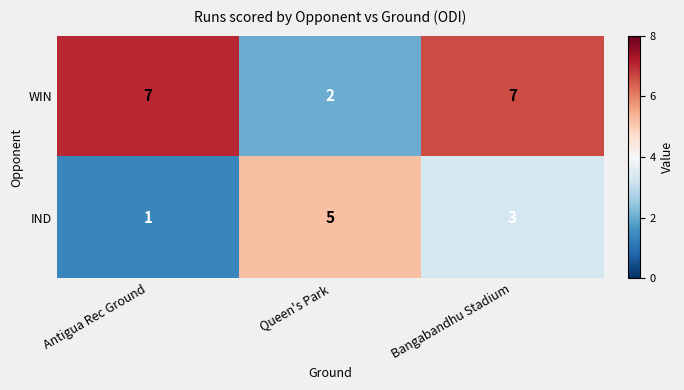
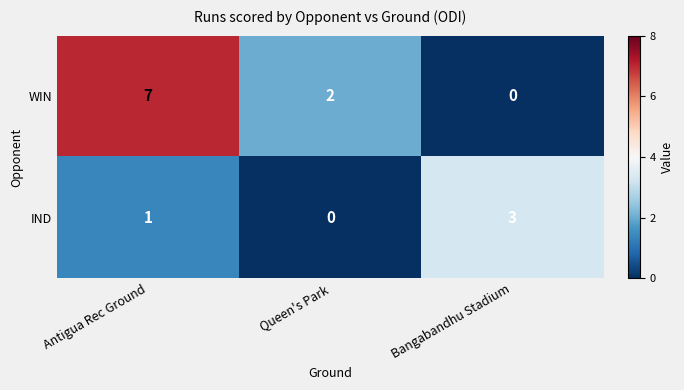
  {
    "WIN": {
      "Antigua Rec Ground": 7,
      "Queen's Park": 2,
-     "Bangabandhu Stadium": 7
+     "Bangabandhu Stadium": 0
    },
    "IND": {
      "Antigua Rec Ground": 1,
-     "Queen's Park": 5
+     "Queen's Park": 0
    }
  }
